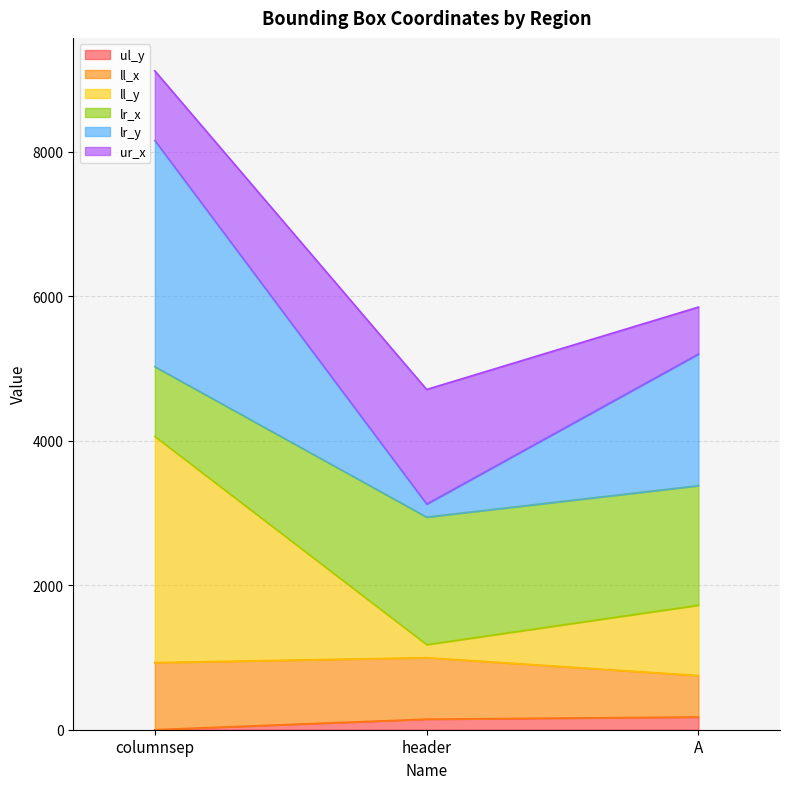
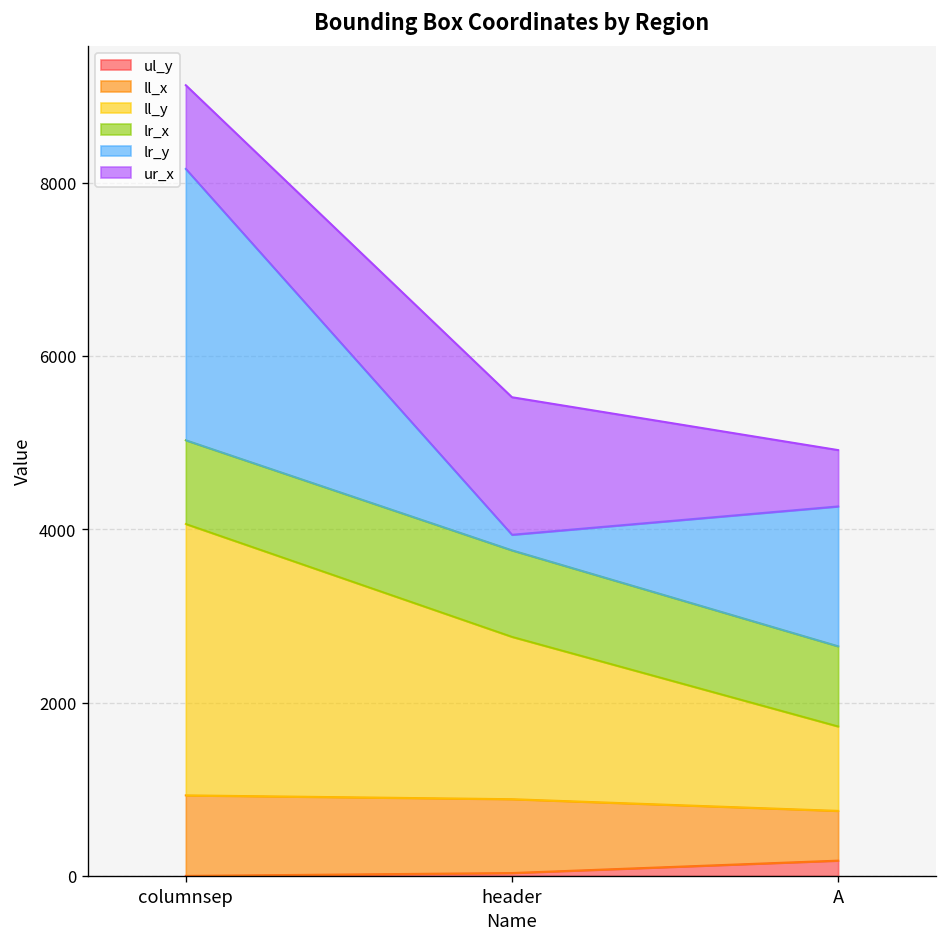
  {
    "ul_y": {
      "columnsep": 0,
-     "header": 100,
+     "header": 0,
      "A": 200
    },
    "ll_x": {
      "columnsep": 900,
      "header": 900,
      "A": 600
    },
    "ll_y": {
      "columnsep": 3100,
-     "header": 200,
+     "header": 1900,
      "A": 1000
    },
    "lr_x": {
      "columnsep": 1000,
-     "header": 1800,
-     "A": 1700
+     "header": 1000,
+     "A": 900
    },
    "lr_y": {
      "columnsep": 3100,
      "header": 200,
-     "A": 1800
+     "A": 1600
    },
    "ur_x": {
      "columnsep": 1000,
      "header": 1600,
      "A": 700
    }
  }
